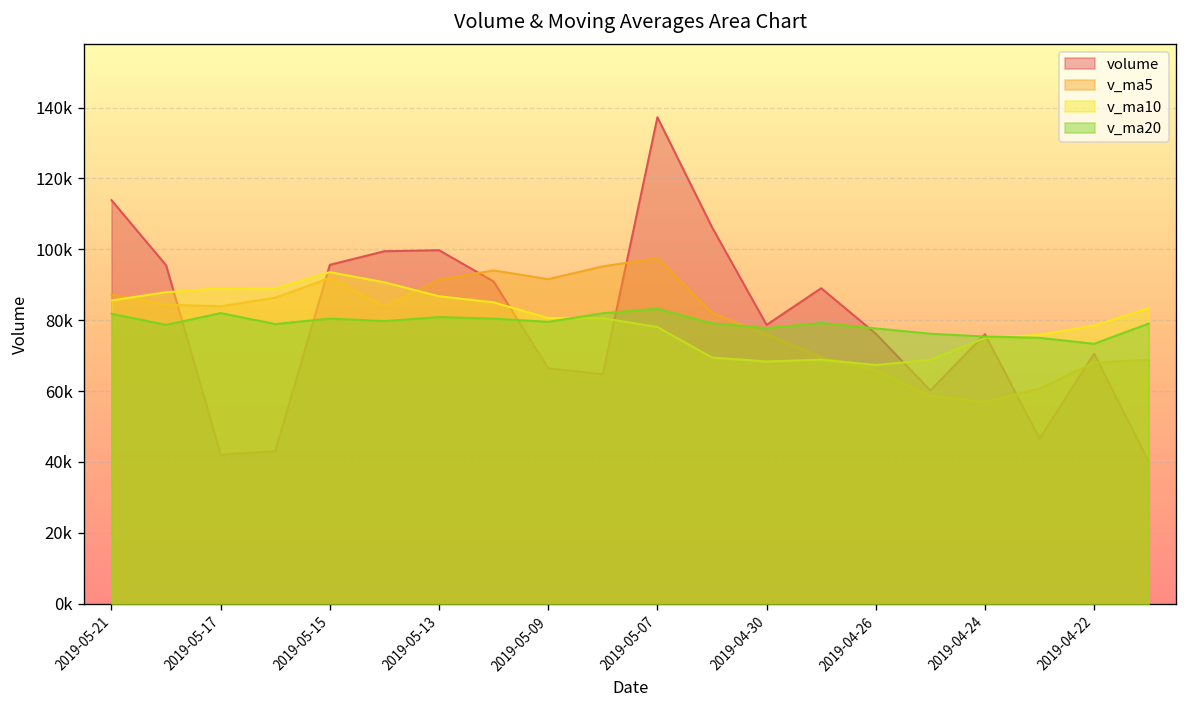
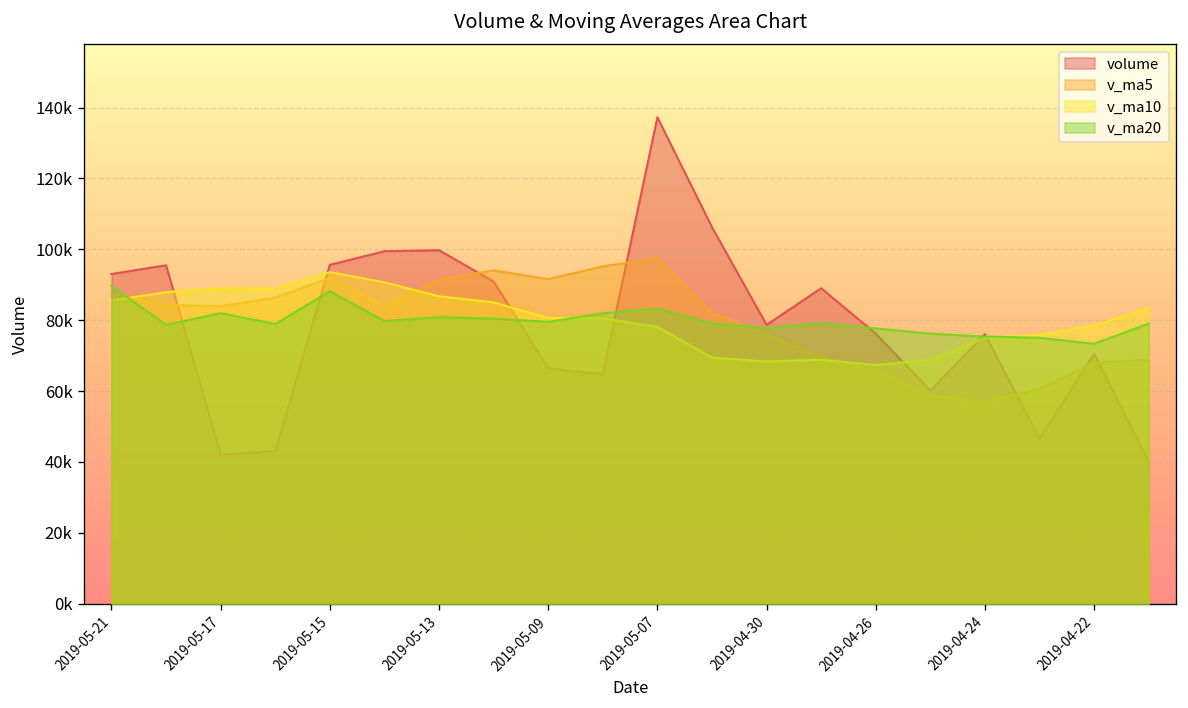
  {
    "volume": {
-     "2019-05-21": 114000,
+     "2019-05-21": 93000,
      "2019-05-17": 42000,
      "2019-05-15": 96000,
      "2019-05-13": 100000,
      "2019-05-09": 66000,
      "2019-05-07": 137000,
      "2019-04-30": 79000,
      "2019-04-26": 76000,
      "2019-04-22": 71000
    },
    "v_ma20": {
-     "2019-05-21": 82000,
+     "2019-05-21": 90000,
      "2019-05-17": 82000,
-     "2019-05-15": 80000,
+     "2019-05-15": 88000,
      "2019-05-13": 81000,
      "2019-05-09": 80000,
      "2019-05-07": 83000,
      "2019-04-30": 78000,
      "2019-04-26": 78000,
      "2019-04-22": 73000
    }
  }
